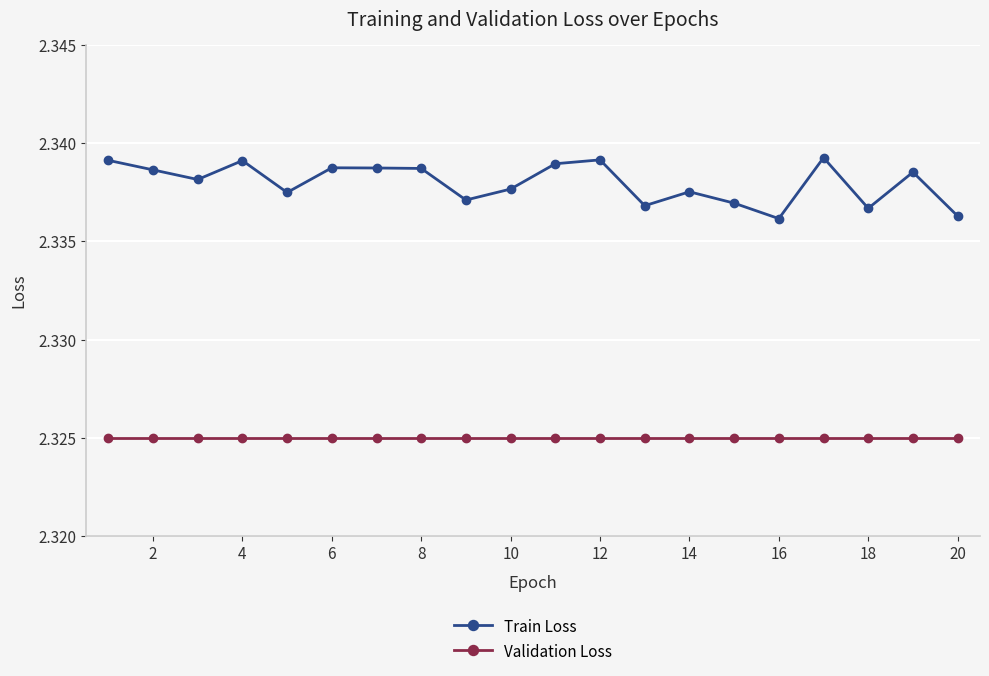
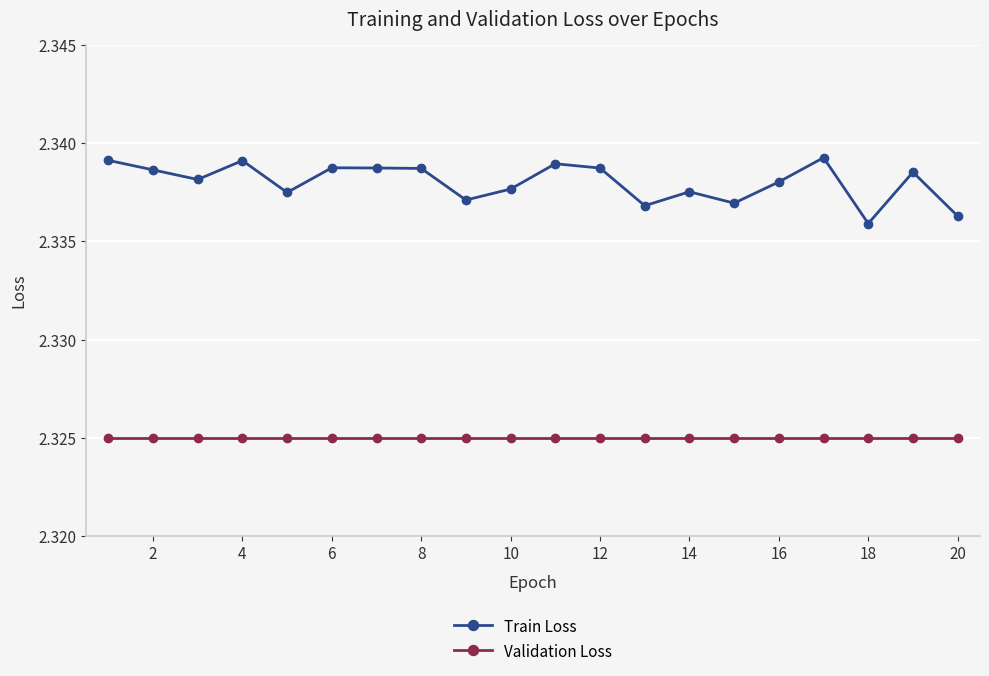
  {
    "Train Loss": {
      "2": 2.3386,
      "4": 2.3391,
      "6": 2.3387,
      "8": 2.3387,
      "10": 2.3377,
-     "12": 2.3391,
+     "12": 2.3387,
      "14": 2.3375,
-     "16": 2.3362,
-     "18": 2.3367,
+     "16": 2.3380,
+     "18": 2.3359,
      "20": 2.3363
    },
    "Validation Loss": {
      "2": 2.3250,
      "4": 2.3250,
      "6": 2.3250,
      "8": 2.3250,
      "10": 2.3250,
      "12": 2.3250,
      "14": 2.3250,
      "16": 2.3250,
      "18": 2.3250,
      "20": 2.3250
    }
  }
